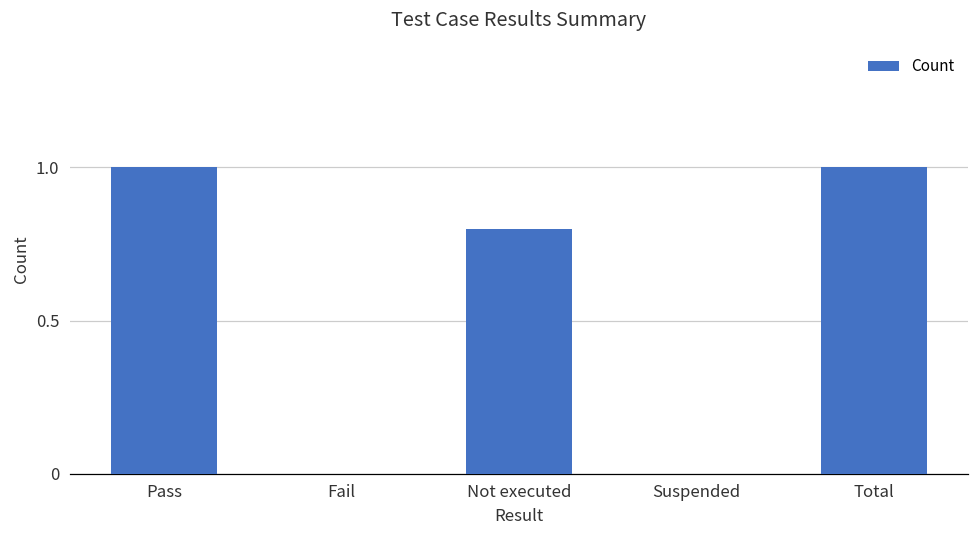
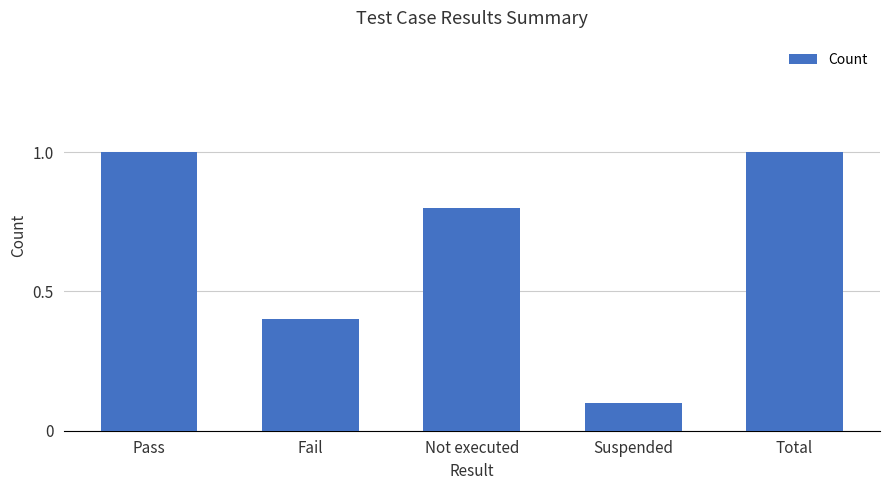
  {
    "Pass": 1.0,
-   "Fail": 0.0,
+   "Fail": 0.4,
    "Not executed": 0.8,
-   "Suspended": 0.0,
+   "Suspended": 0.1,
    "Total": 1.0
  }
